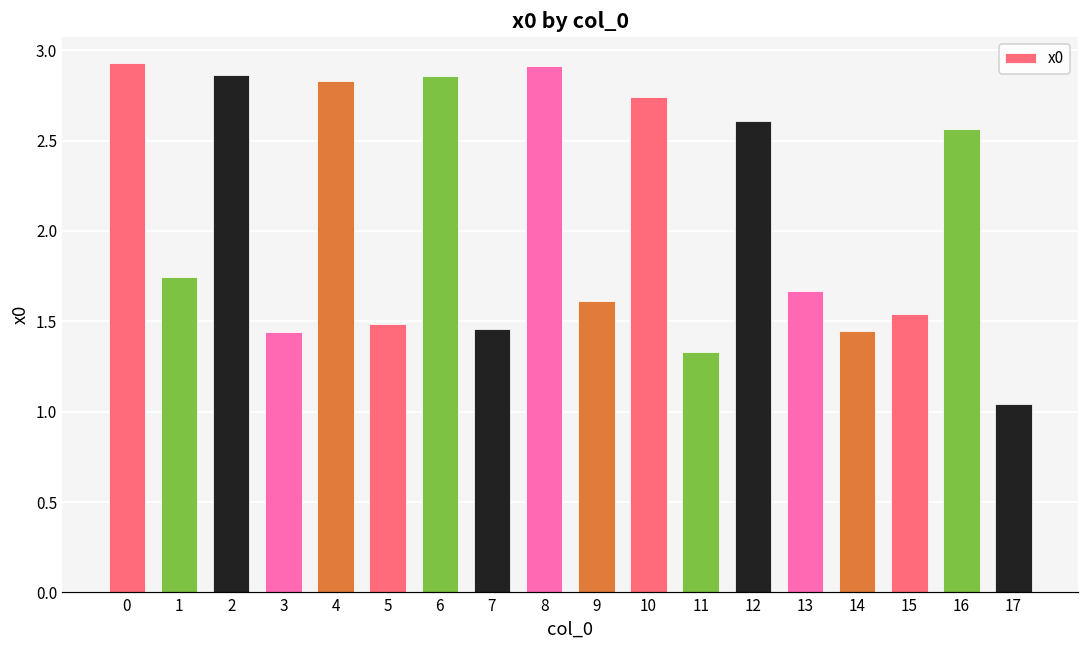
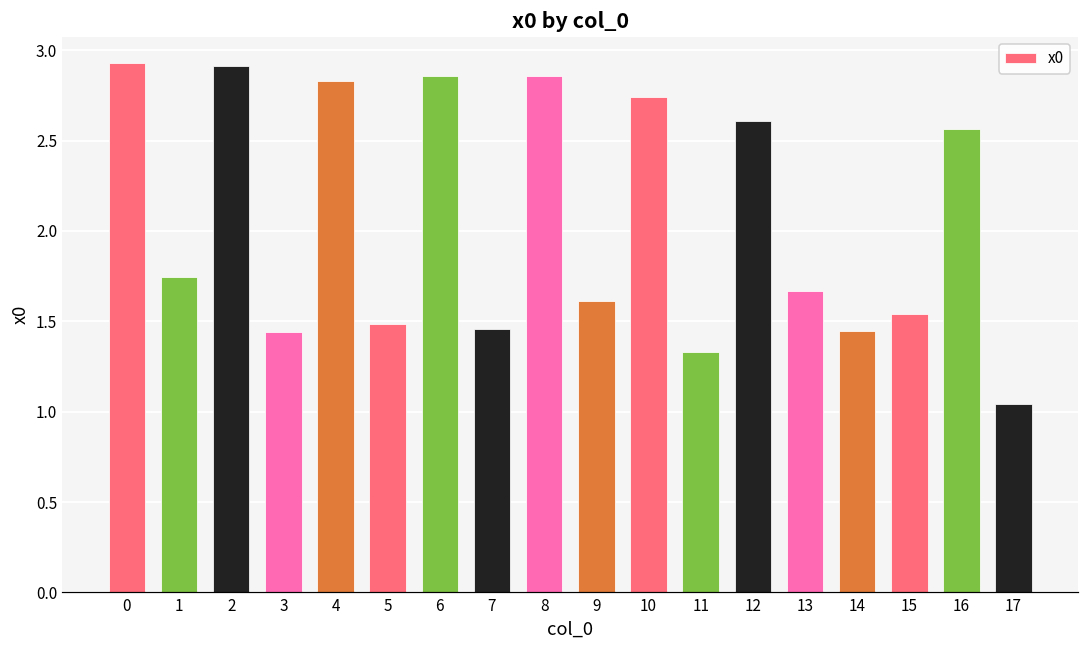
  {
    "0": 2.93,
    "1": 1.75,
-   "2": 2.86,
+   "2": 2.91,
    "3": 1.44,
    "4": 2.83,
    "5": 1.49,
    "6": 2.86,
    "7": 1.46,
-   "8": 2.91,
+   "8": 2.86,
    "9": 1.61,
    "10": 2.74,
    "11": 1.33,
    "12": 2.61,
    "13": 1.67,
    "14": 1.45,
    "15": 1.54,
    "16": 2.56,
    "17": 1.04
  }
